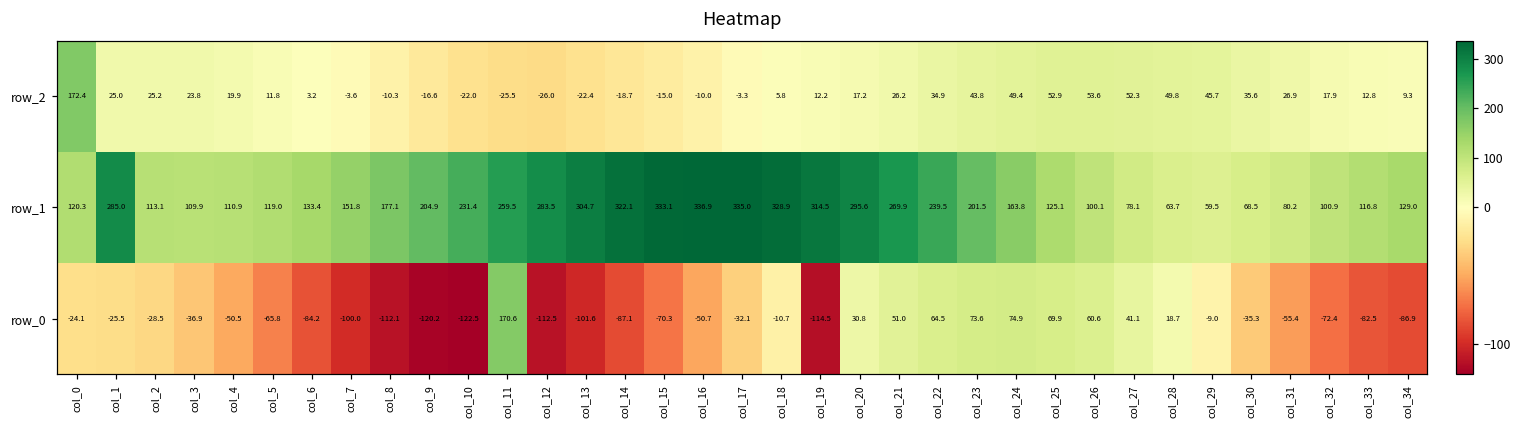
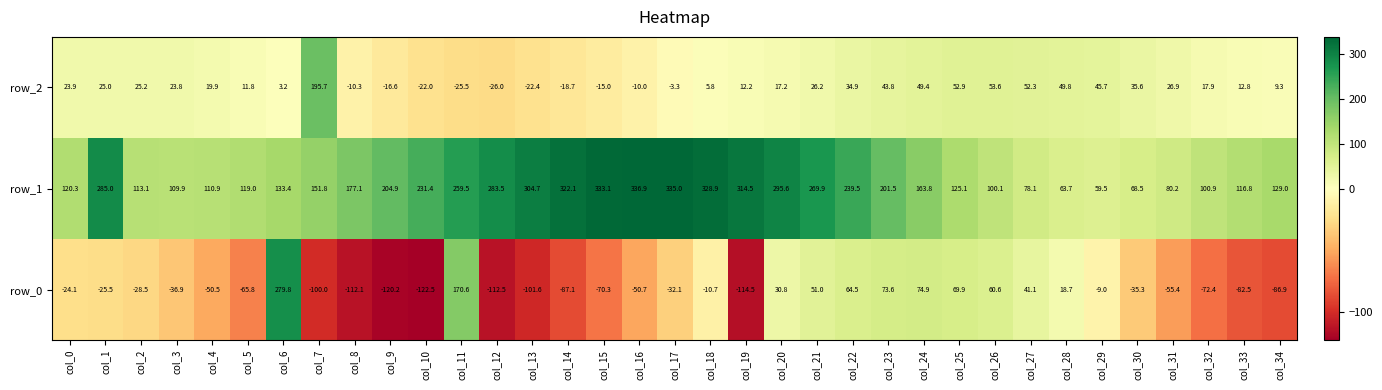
  {
    "row_2": {
-     "col_0": 172.4,
+     "col_0": 23.9,
      "col_1": 25.0,
      "col_2": 25.2,
      "col_3": 23.8,
      "col_4": 19.9,
      "col_5": 11.8,
      "col_6": 3.2,
-     "col_7": -3.6,
+     "col_7": 195.7,
      "col_8": -10.3,
      "col_9": -16.6,
      "col_10": -22.0,
      "col_11": -25.5,
      "col_12": -26.0,
      "col_13": -22.4,
      "col_14": -18.7,
      "col_15": -15.0,
      "col_16": -10.0,
      "col_17": -3.3,
      "col_18": 5.8,
      "col_19": 12.2,
      "col_20": 17.2,
      "col_21": 26.2,
      "col_22": 34.9,
      "col_23": 43.8,
      "col_24": 49.4,
      "col_25": 52.9,
      "col_26": 53.6,
      "col_27": 52.3,
      "col_28": 49.8,
      "col_29": 45.7,
      "col_30": 35.6,
      "col_31": 26.9,
      "col_32": 17.9,
      "col_33": 12.8,
      "col_34": 9.3
    },
    "row_1": {
      "col_0": 120.3,
      "col_1": 285.0,
      "col_2": 113.1,
      "col_3": 109.9,
      "col_4": 110.9,
      "col_5": 119.0,
      "col_6": 133.4,
      "col_7": 151.8,
      "col_8": 177.1,
      "col_9": 204.9,
      "col_10": 231.4,
      "col_11": 259.5,
      "col_12": 283.5,
      "col_13": 304.7,
      "col_14": 322.1,
      "col_15": 333.1,
      "col_16": 336.9,
      "col_17": 335.0,
      "col_18": 328.9,
      "col_19": 314.5,
      "col_20": 295.6,
      "col_21": 269.9,
      "col_22": 239.5,
      "col_23": 201.5,
      "col_24": 163.8,
      "col_25": 125.1,
      "col_26": 100.1,
      "col_27": 78.1,
      "col_28": 63.7,
      "col_29": 59.5,
      "col_30": 68.5,
      "col_31": 80.2,
      "col_32": 100.9,
      "col_33": 116.8,
      "col_34": 129.0
    },
    "row_0": {
      "col_0": -24.1,
      "col_1": -25.5,
      "col_2": -28.5,
      "col_3": -36.9,
      "col_4": -50.5,
      "col_5": -65.8,
-     "col_6": -84.2,
+     "col_6": 279.8,
      "col_7": -100.0,
      "col_8": -112.1,
      "col_9": -120.2,
      "col_10": -122.5,
      "col_11": 170.6,
      "col_12": -112.5,
      "col_13": -101.6,
      "col_14": -87.1,
      "col_15": -70.3,
      "col_16": -50.7,
      "col_17": -32.1,
      "col_18": -10.7,
      "col_19": -114.5,
      "col_20": 30.8,
      "col_21": 51.0,
      "col_22": 64.5,
      "col_23": 73.6,
      "col_24": 74.9,
      "col_25": 69.9,
      "col_26": 60.6,
      "col_27": 41.1,
      "col_28": 18.7,
      "col_29": -9.0,
      "col_30": -35.3,
      "col_31": -55.4,
      "col_32": -72.4,
      "col_33": -82.5,
      "col_34": -86.9
    }
  }
